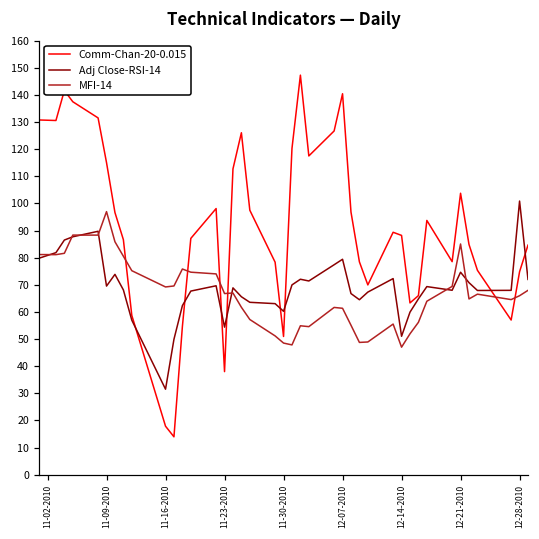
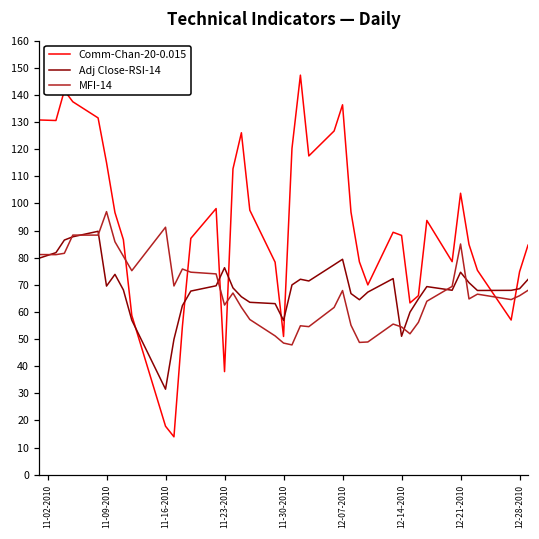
  {
    "Comm-Chan-20-0.015": {
      "11-09-2010": 115,
      "11-16-2010": 18,
      "11-23-2010": 38,
      "11-30-2010": 51,
-     "12-07-2010": 140,
+     "12-07-2010": 136,
      "12-14-2010": 88,
      "12-21-2010": 104,
      "12-28-2010": 75
    },
    "Adj Close-RSI-14": {
      "11-09-2010": 70,
      "11-16-2010": 32,
-     "11-23-2010": 54,
-     "11-30-2010": 60,
+     "11-23-2010": 76,
+     "11-30-2010": 57,
      "12-07-2010": 79,
      "12-14-2010": 51,
      "12-21-2010": 75,
-     "12-28-2010": 101
+     "12-28-2010": 69
    },
    "MFI-14": {
      "11-09-2010": 97,
-     "11-16-2010": 69,
-     "11-23-2010": 67,
+     "11-16-2010": 91,
+     "11-23-2010": 63,
      "11-30-2010": 49,
-     "12-07-2010": 61,
-     "12-14-2010": 47,
+     "12-07-2010": 68,
+     "12-14-2010": 54,
      "12-21-2010": 85,
      "12-28-2010": 66
    }
  }
